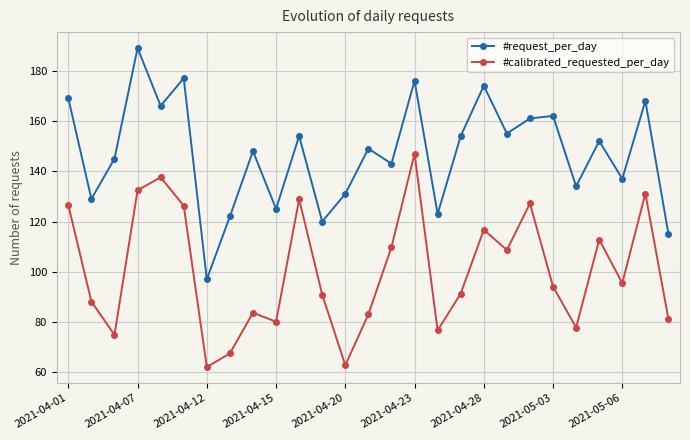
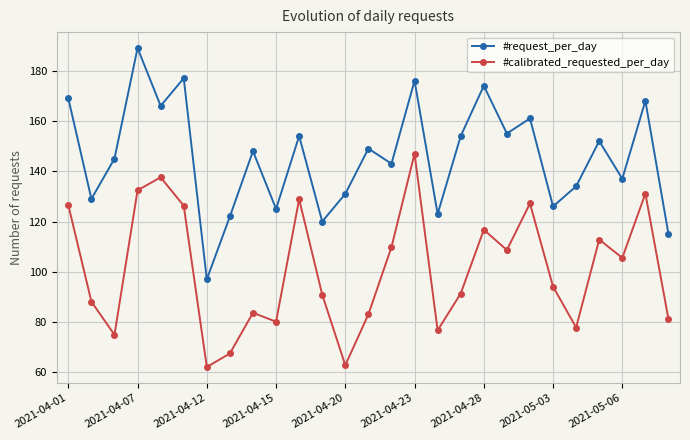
  {
    "#request_per_day": {
      "2021-04-01": 169,
      "2021-04-07": 189,
      "2021-04-12": 97,
      "2021-04-15": 125,
      "2021-04-20": 131,
      "2021-04-23": 176,
      "2021-04-28": 174,
-     "2021-05-03": 162,
+     "2021-05-03": 126,
      "2021-05-06": 137
    },
    "#calibrated_requested_per_day": {
      "2021-04-01": 127,
      "2021-04-07": 132,
      "2021-04-12": 62,
      "2021-04-15": 80,
      "2021-04-20": 63,
      "2021-04-23": 147,
      "2021-04-28": 117,
      "2021-05-03": 94,
-     "2021-05-06": 95
+     "2021-05-06": 106
    }
  }
